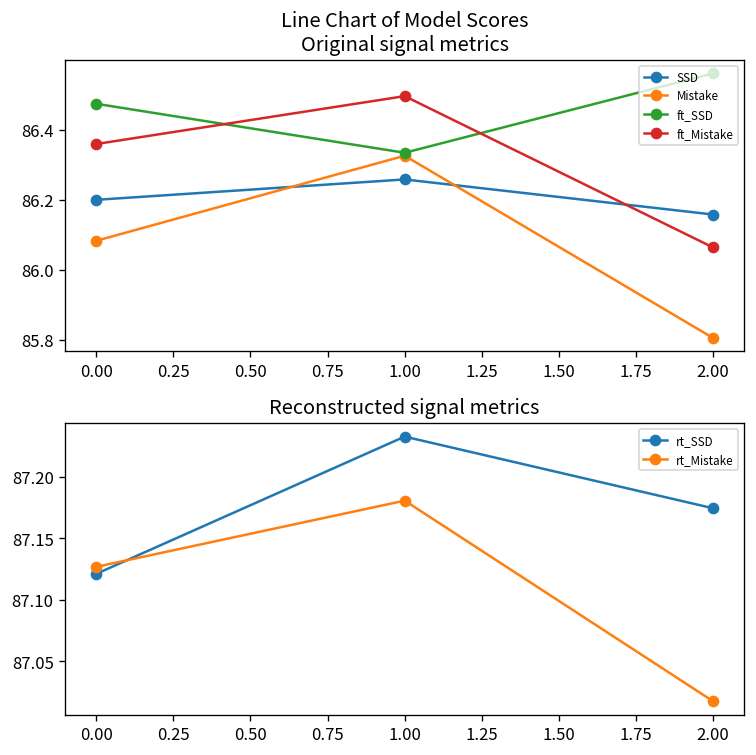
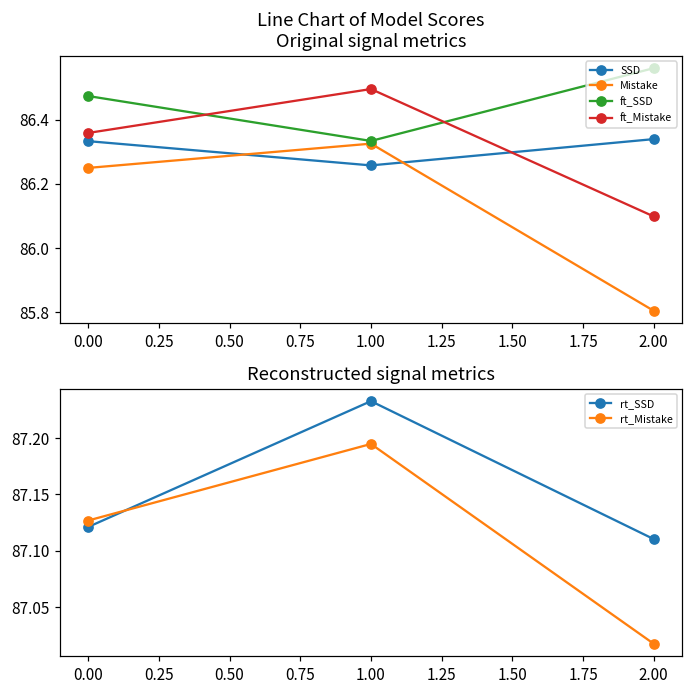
  {
    "Line Chart of Model Scores Original signal metrics": {
      "SSD": {
-       "0.00": 86.20,
+       "0.00": 86.33,
        "1.00": 86.26,
-       "2.00": 86.16
+       "2.00": 86.34
      },
      "Mistake": {
-       "0.00": 86.08,
+       "0.00": 86.25,
        "2.00": 85.80
      },
      "ft_SSD": {
        "0.00": 86.47
      },
      "ft_Mistake": {
        "0.00": 86.36,
        "1.00": 86.50,
-       "2.00": 86.06
+       "2.00": 86.10
      }
    },
    "Reconstructed signal metrics": {
      "rt_SSD": {
        "0.00": 87.121,
        "1.00": 87.233,
-       "2.00": 87.175
+       "2.00": 87.110
      },
      "rt_Mistake": {
        "0.00": 87.127,
-       "1.00": 87.181,
+       "1.00": 87.195,
        "2.00": 87.017
      }
    }
  }
